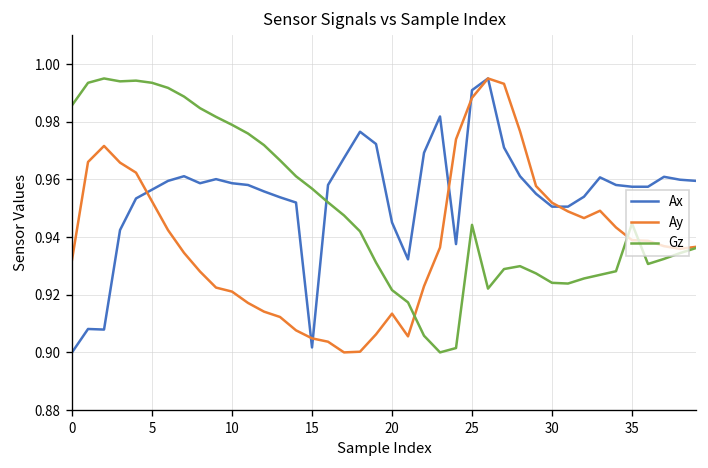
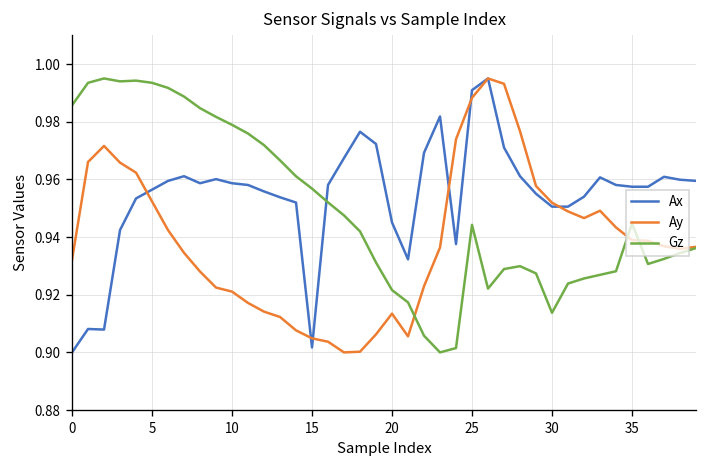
  {
    "Ax": {
      "0": 0.900,
      "5": 0.956,
      "10": 0.959,
      "15": 0.902,
      "20": 0.945,
      "25": 0.991,
      "30": 0.951,
      "35": 0.957
    },
    "Ay": {
      "0": 0.932,
      "5": 0.952,
      "10": 0.921,
      "15": 0.905,
      "20": 0.913,
      "25": 0.988,
      "30": 0.952
    },
    "Gz": {
      "0": 0.986,
      "5": 0.993,
      "10": 0.979,
      "15": 0.957,
      "20": 0.922,
      "25": 0.944,
-     "30": 0.924
+     "30": 0.914
    }
  }
